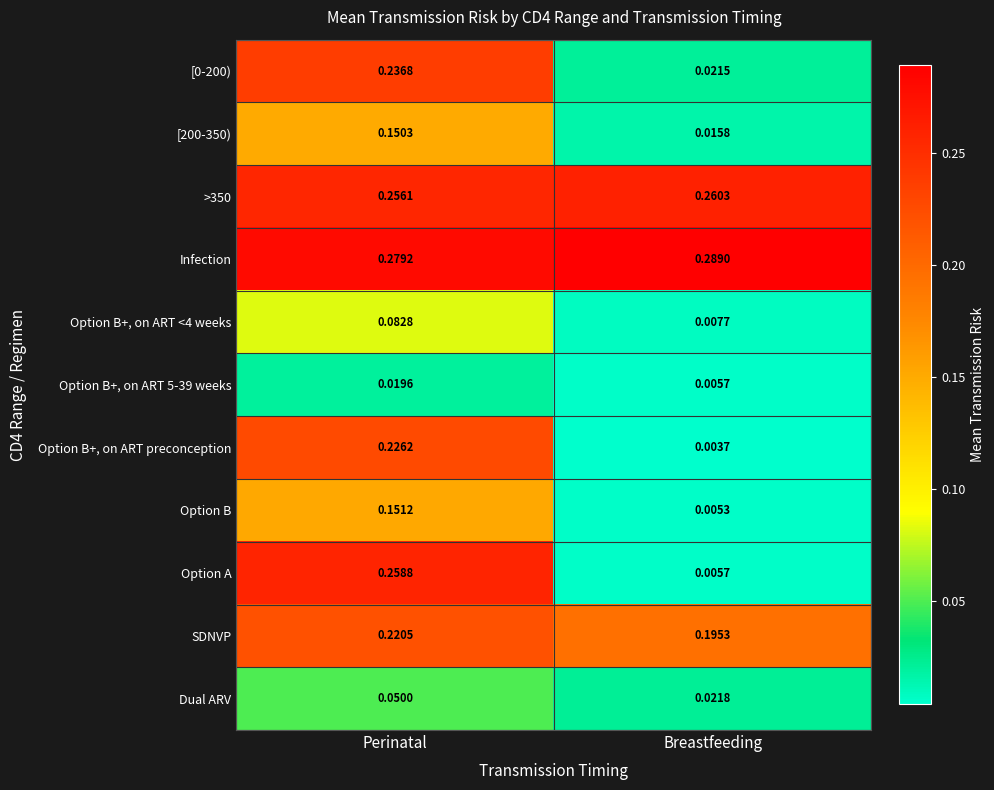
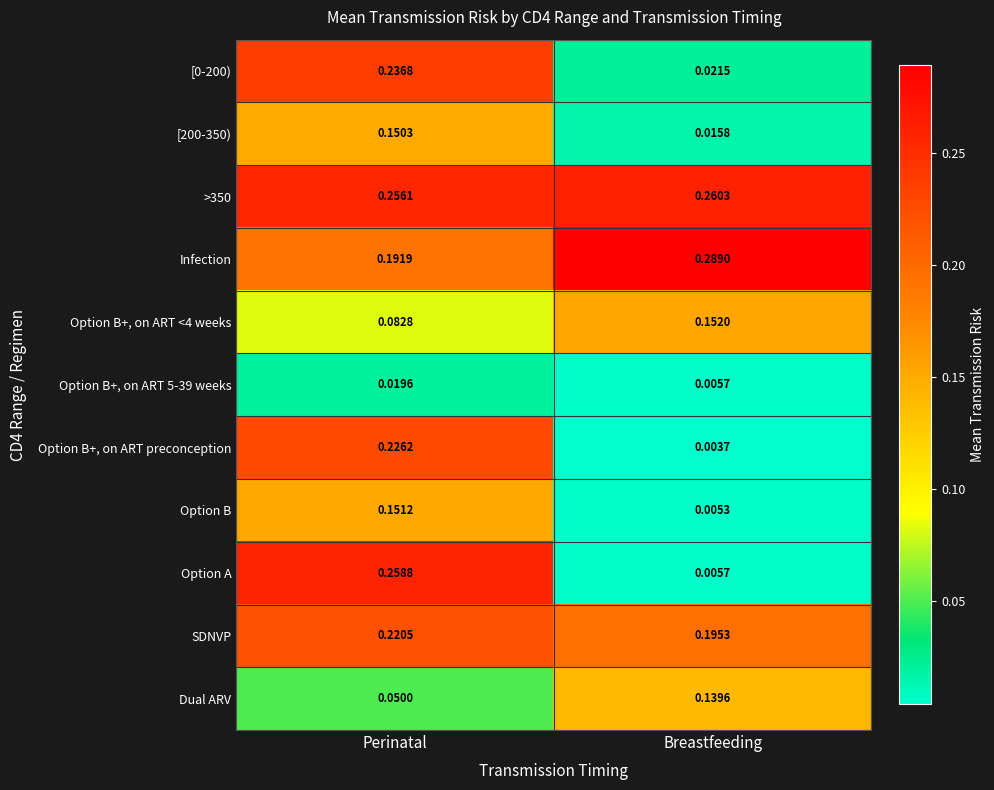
  {
    "[0-200)": {
      "Perinatal": 0.2368,
      "Breastfeeding": 0.0215
    },
    "[200-350)": {
      "Perinatal": 0.1503,
      "Breastfeeding": 0.0158
    },
    ">350": {
      "Perinatal": 0.2561,
      "Breastfeeding": 0.2603
    },
    "Infection": {
-     "Perinatal": 0.2792,
+     "Perinatal": 0.1919,
      "Breastfeeding": 0.2890
    },
    "Option B+, on ART <4 weeks": {
      "Perinatal": 0.0828,
-     "Breastfeeding": 0.0077
+     "Breastfeeding": 0.1520
    },
    "Option B+, on ART 5-39 weeks": {
      "Perinatal": 0.0196,
      "Breastfeeding": 0.0057
    },
    "Option B+, on ART preconception": {
      "Perinatal": 0.2262,
      "Breastfeeding": 0.0037
    },
    "Option B": {
      "Perinatal": 0.1512,
      "Breastfeeding": 0.0053
    },
    "Option A": {
      "Perinatal": 0.2588,
      "Breastfeeding": 0.0057
    },
    "SDNVP": {
      "Perinatal": 0.2205,
      "Breastfeeding": 0.1953
    },
    "Dual ARV": {
      "Perinatal": 0.0500,
-     "Breastfeeding": 0.0218
+     "Breastfeeding": 0.1396
    }
  }
